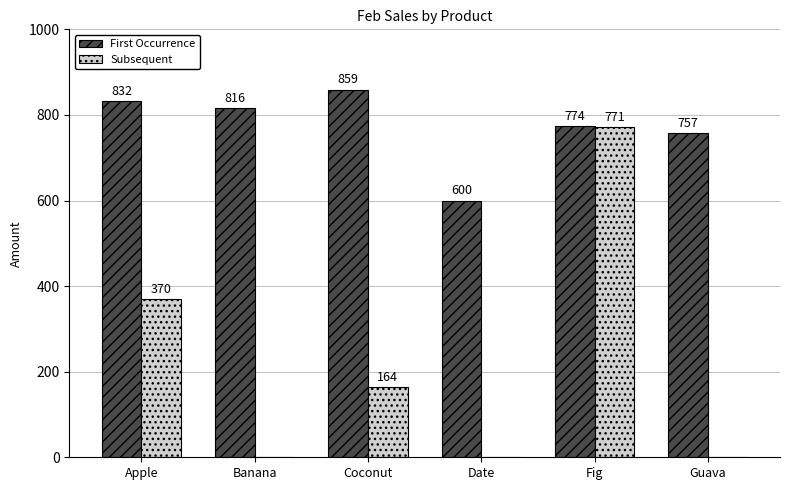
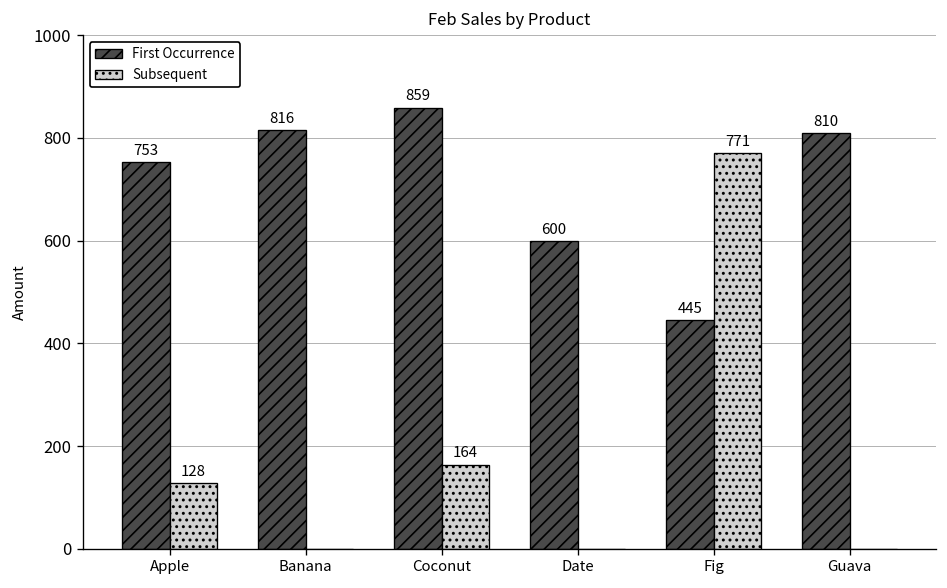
  {
    "First Occurrence": {
-     "Apple": 832,
+     "Apple": 753,
      "Banana": 816,
      "Coconut": 859,
      "Date": 600,
-     "Fig": 774,
-     "Guava": 757
+     "Fig": 445,
+     "Guava": 810
    },
    "Subsequent": {
-     "Apple": 370,
+     "Apple": 128,
      "Coconut": 164,
      "Fig": 771
    }
  }
